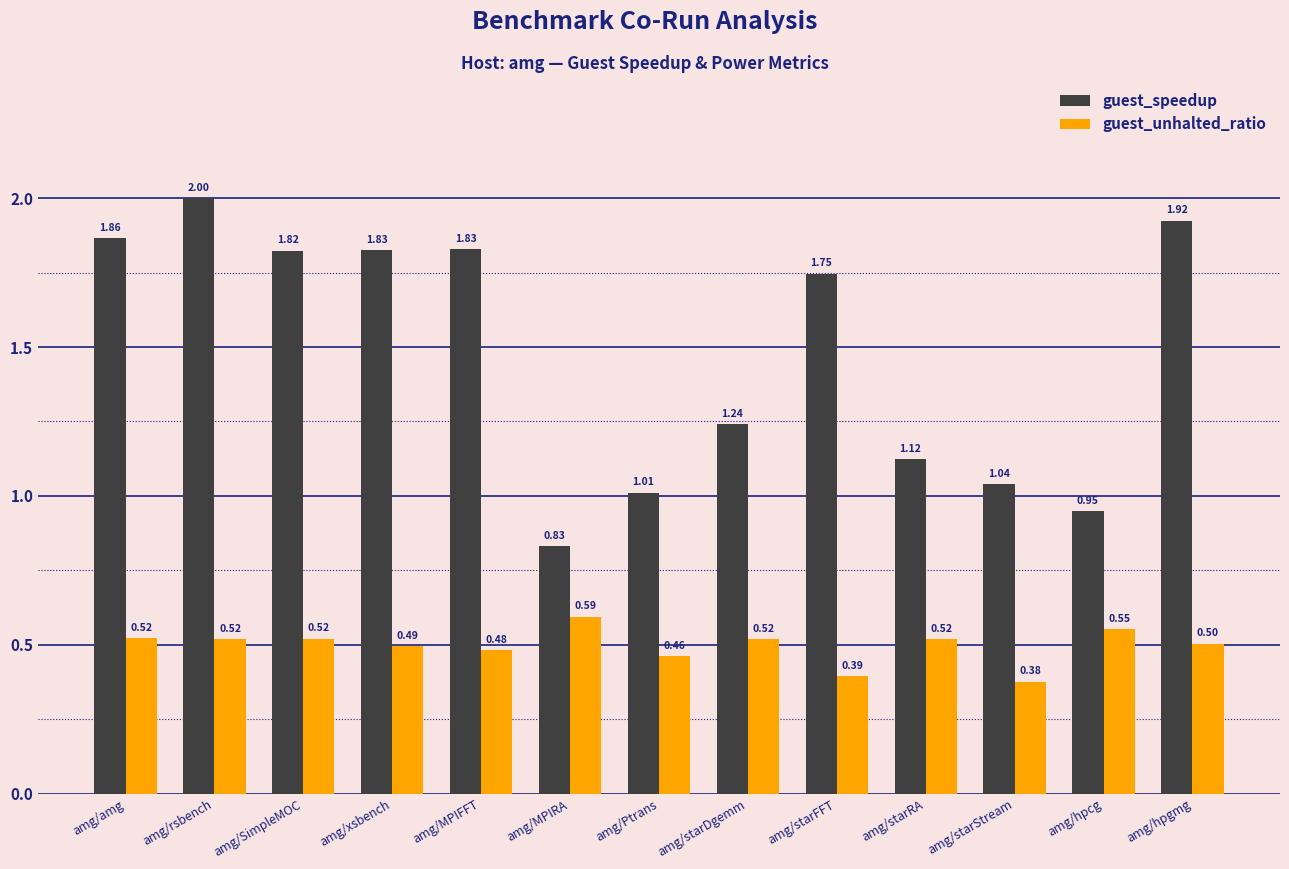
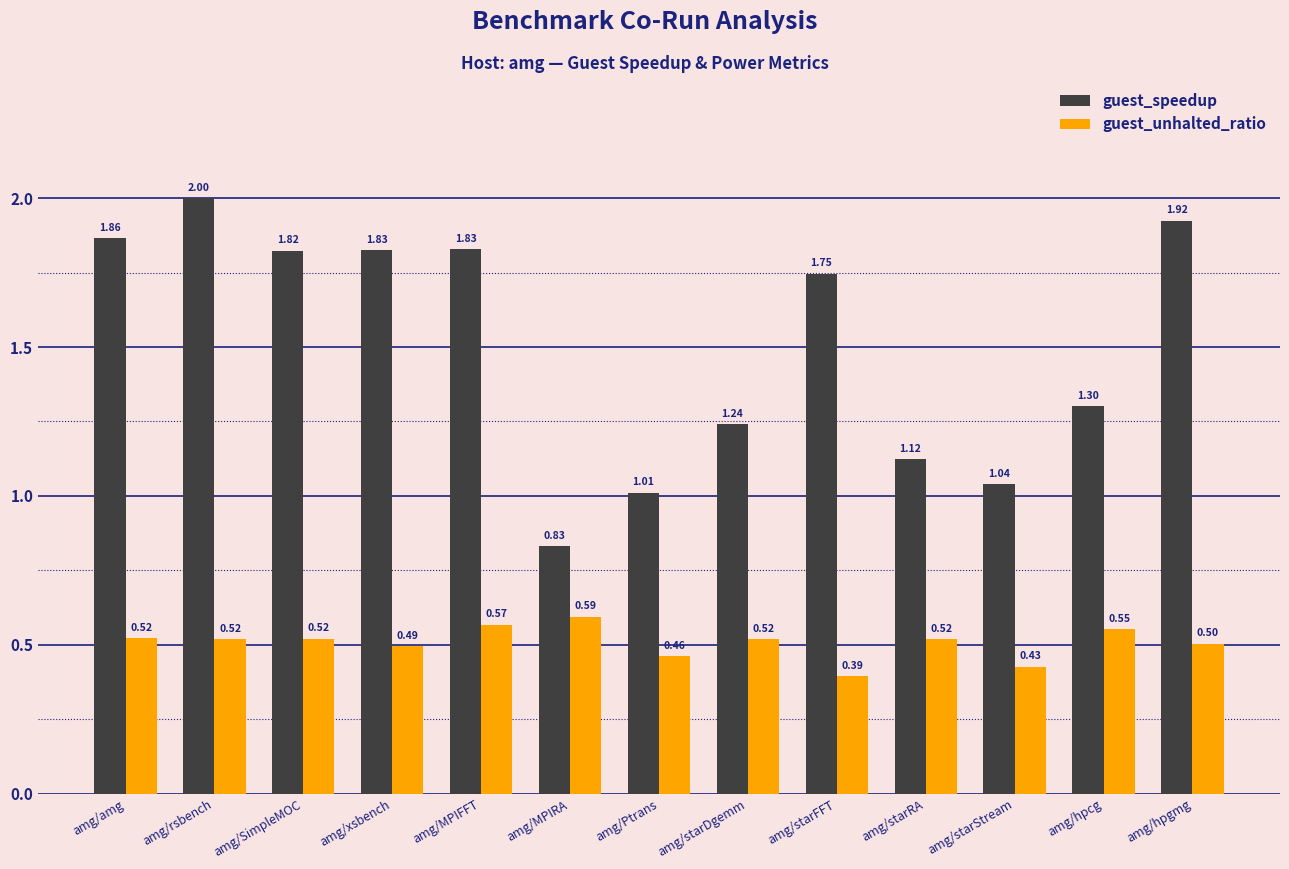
  {
    "guest_speedup": {
      "amg/amg": 1.86,
      "amg/rsbench": 2.00,
      "amg/SimpleMOC": 1.82,
      "amg/xsbench": 1.83,
      "amg/MPIFFT": 1.83,
      "amg/MPIRA": 0.83,
      "amg/Ptrans": 1.01,
      "amg/starDgemm": 1.24,
      "amg/starFFT": 1.75,
      "amg/starRA": 1.12,
      "amg/starStream": 1.04,
-     "amg/hpcg": 0.95,
+     "amg/hpcg": 1.30,
      "amg/hpgmg": 1.92
    },
    "guest_unhalted_ratio": {
      "amg/amg": 0.52,
      "amg/rsbench": 0.52,
      "amg/SimpleMOC": 0.52,
      "amg/xsbench": 0.49,
-     "amg/MPIFFT": 0.48,
+     "amg/MPIFFT": 0.57,
      "amg/MPIRA": 0.59,
      "amg/Ptrans": 0.46,
      "amg/starDgemm": 0.52,
      "amg/starFFT": 0.39,
      "amg/starRA": 0.52,
-     "amg/starStream": 0.38,
+     "amg/starStream": 0.43,
      "amg/hpcg": 0.55,
      "amg/hpgmg": 0.50
    }
  }
